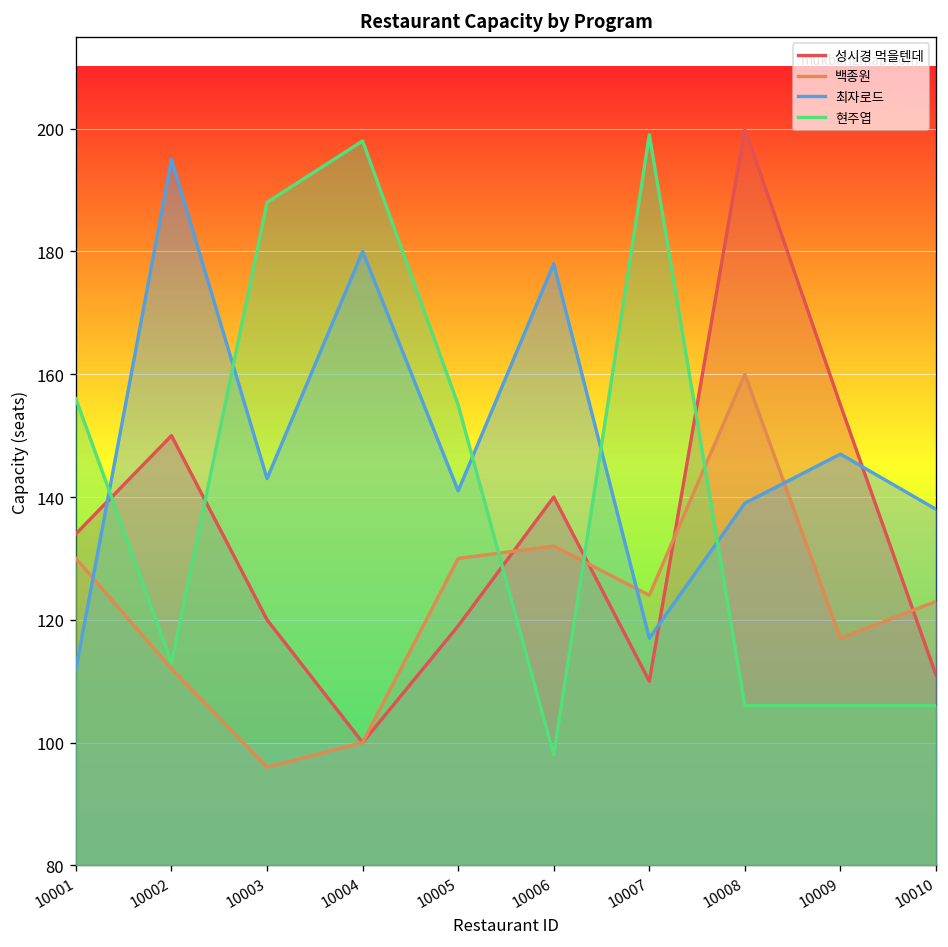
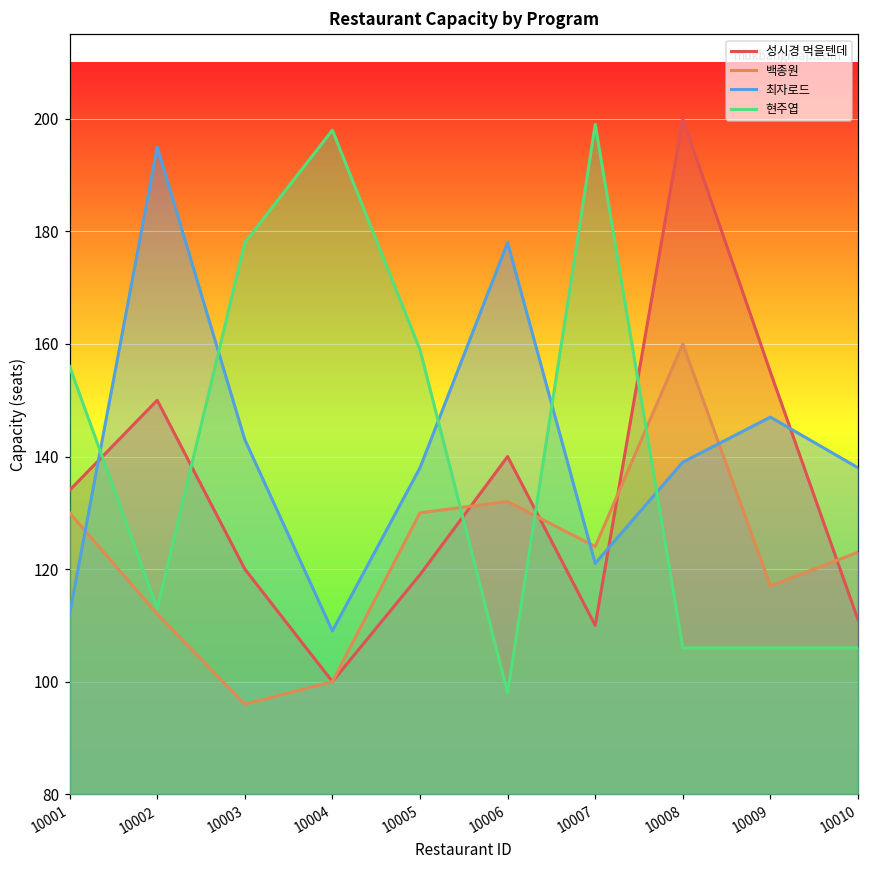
  {
    "최자로드": {
      "10001": 112,
      "10002": 195,
      "10003": 143,
-     "10004": 180,
-     "10005": 141,
+     "10004": 109,
+     "10005": 138,
      "10006": 178,
-     "10007": 117,
+     "10007": 121,
      "10008": 139,
      "10009": 147,
      "10010": 138
    },
    "현주엽": {
      "10001": 156,
      "10002": 113,
-     "10003": 188,
+     "10003": 178,
      "10004": 198,
-     "10005": 155,
+     "10005": 159,
      "10007": 199,
      "10008": 106,
      "10009": 106,
      "10010": 106
    }
  }
